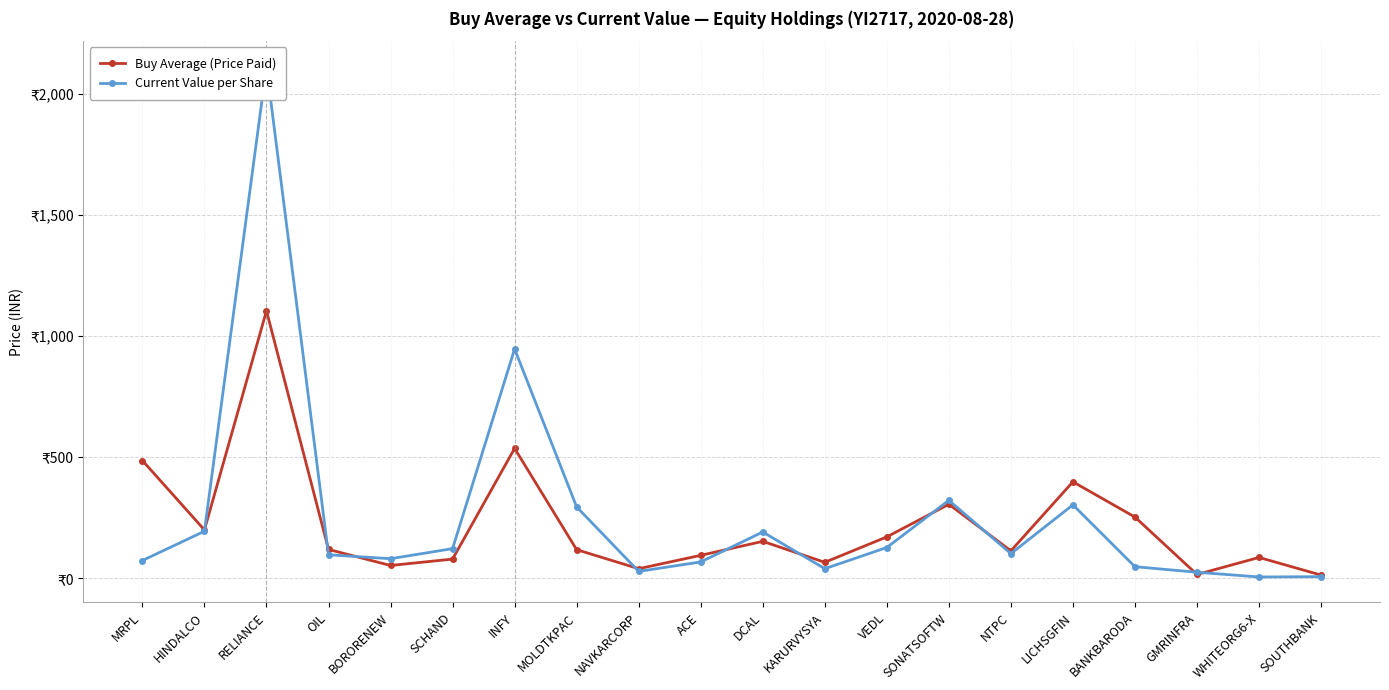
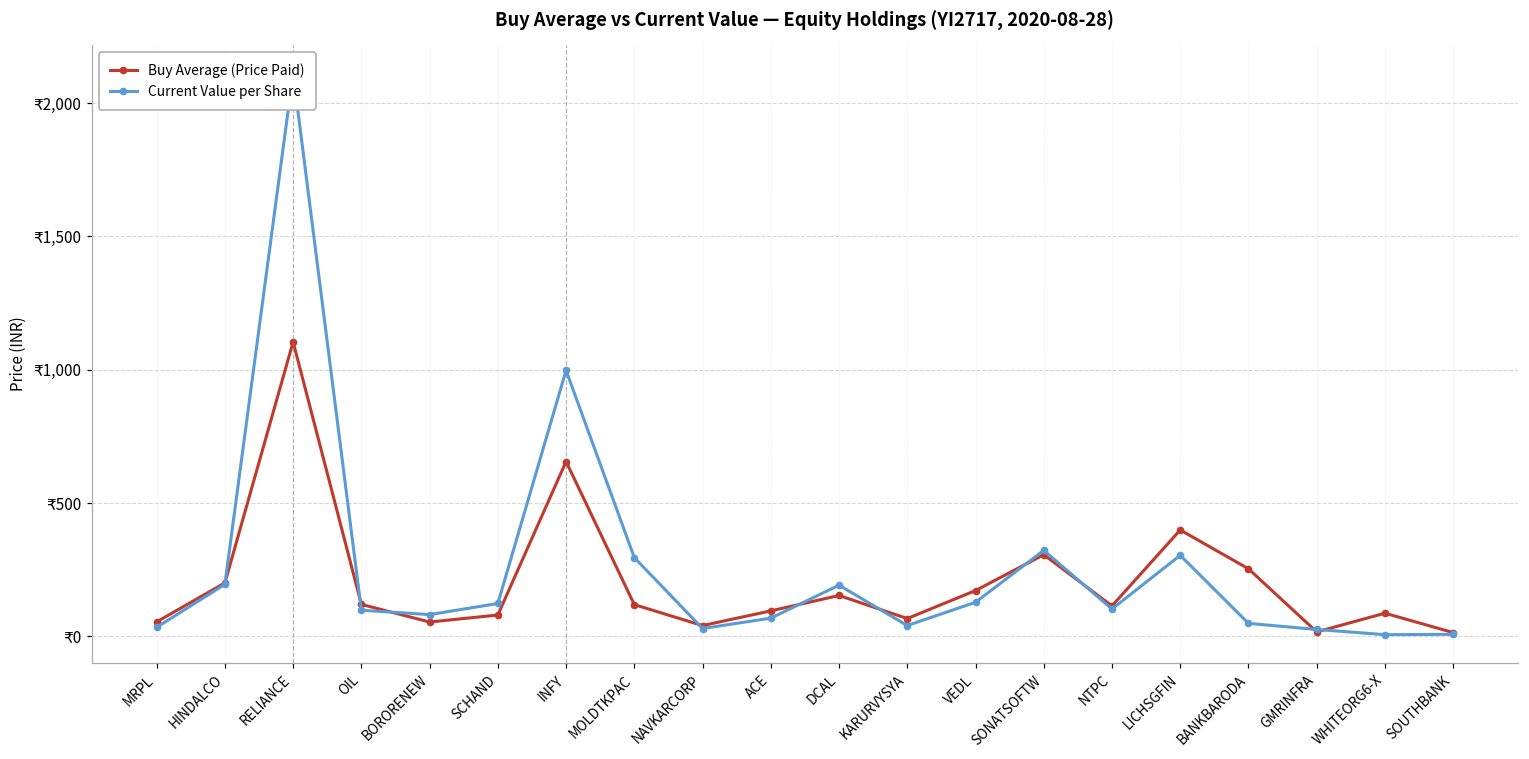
  {
    "Buy Average (Price Paid)": {
-     "MRPL": "₹490",
+     "MRPL": "₹50",
      "RELIANCE": "₹1,100",
      "OIL": "₹120",
      "BORORENEW": "₹50",
      "SCHAND": "₹80",
-     "INFY": "₹540",
+     "INFY": "₹660",
      "MOLDTKPAC": "₹120",
      "NAVKARCORP": "₹40",
      "ACE": "₹100",
      "DCAL": "₹150",
      "KARURVYSYA": "₹70",
      "VEDL": "₹170",
      "SONATSOFTW": "₹310",
      "NTPC": "₹110",
      "LICHSGFIN": "₹400",
      "BANKBARODA": "₹250",
      "WHITEORG6-X": "₹90"
    },
    "Current Value per Share": {
-     "MRPL": "₹70",
+     "MRPL": "₹30",
      "OIL": "₹100",
      "BORORENEW": "₹80",
      "SCHAND": "₹120",
-     "INFY": "₹950",
+     "INFY": "₹1,000",
      "MOLDTKPAC": "₹300",
      "NAVKARCORP": "₹30",
      "ACE": "₹70",
      "DCAL": "₹190",
      "KARURVYSYA": "₹40",
      "VEDL": "₹130",
      "SONATSOFTW": "₹320",
      "NTPC": "₹100",
      "LICHSGFIN": "₹300",
      "BANKBARODA": "₹50",
      "WHITEORG6-X": "₹10"
    }
  }
